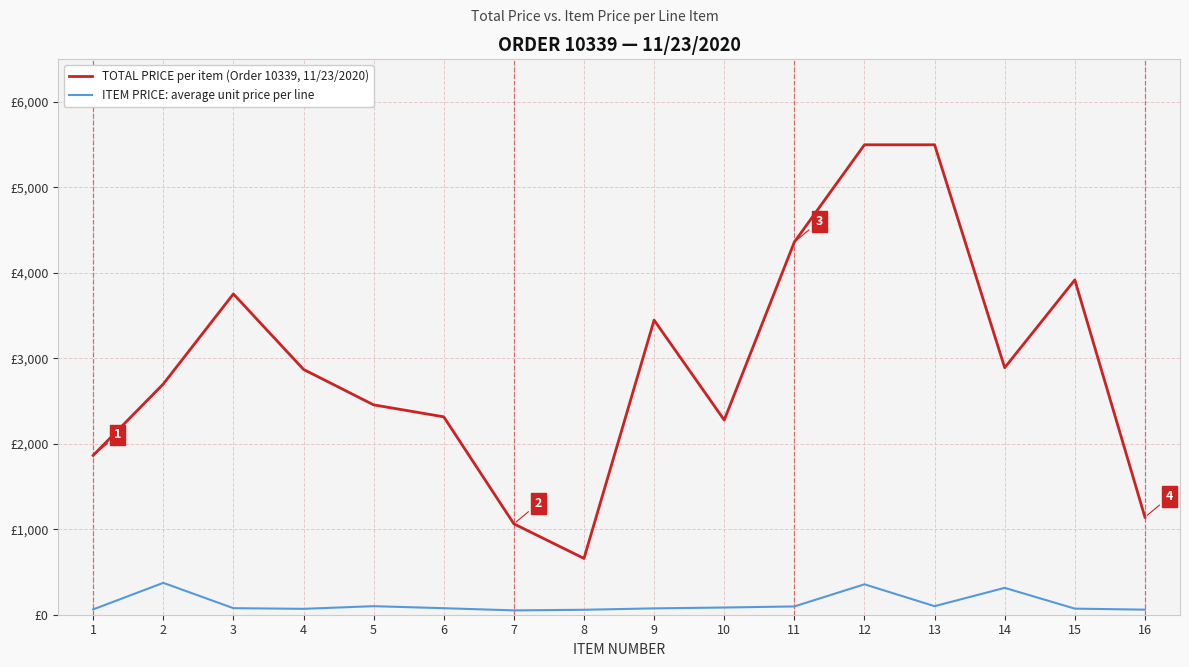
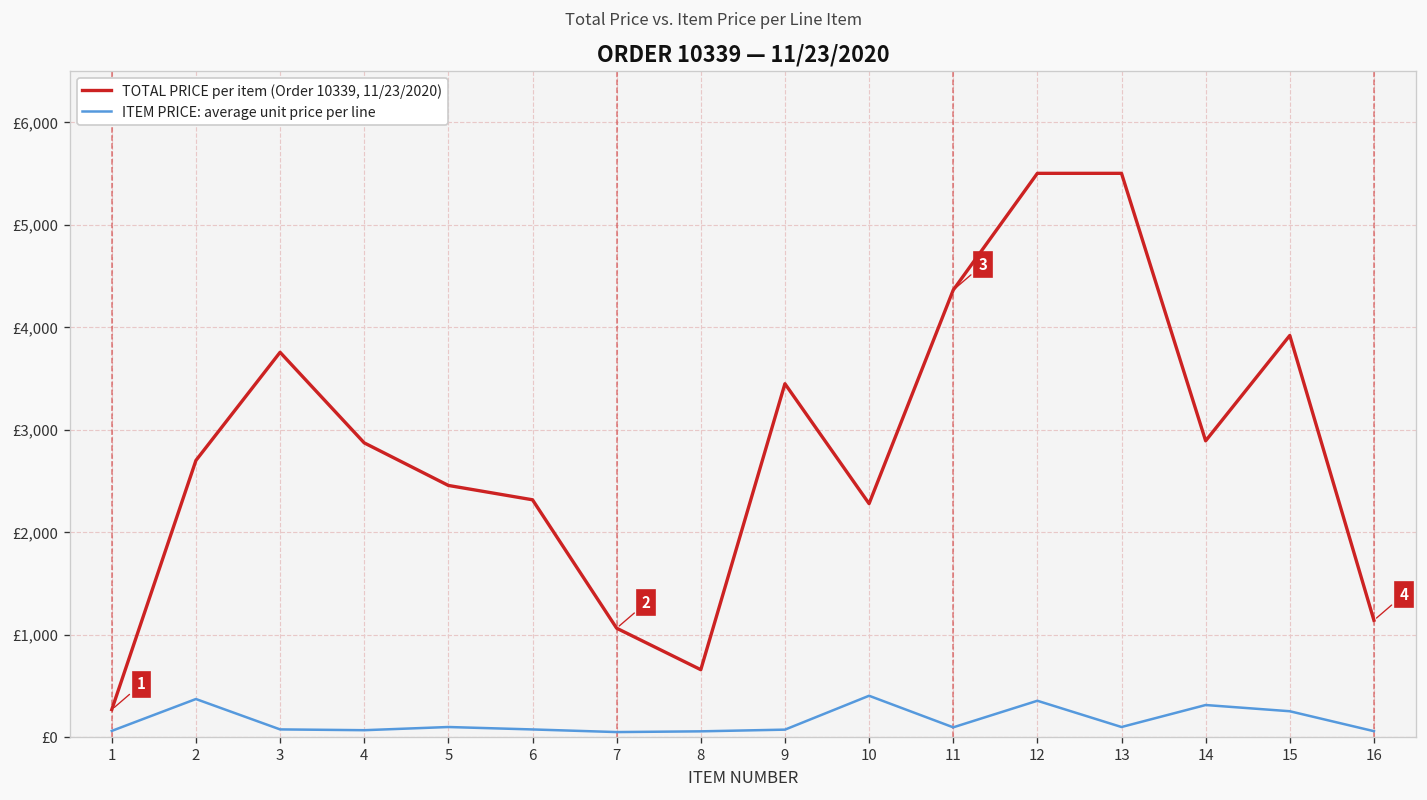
  {
    "TOTAL PRICE per item (Order 10339, 11/23/2020)": {
-     "1": "£1,900",
+     "1": "£300",
      "2": "£2,700",
      "3": "£3,800",
      "4": "£2,900",
      "5": "£2,500",
      "6": "£2,300",
      "7": "£1,100",
      "8": "£700",
      "9": "£3,400",
      "10": "£2,300",
      "11": "£4,400",
      "12": "£5,500",
      "13": "£5,500",
      "14": "£2,900",
      "15": "£3,900",
      "16": "£1,100"
    },
    "ITEM PRICE: average unit price per line": {
      "1": "£100",
      "2": "£400",
      "3": "£100",
      "4": "£100",
      "5": "£100",
      "6": "£100",
      "7": "£100",
      "8": "£100",
      "9": "£100",
-     "10": "£100",
+     "10": "£400",
      "11": "£100",
      "12": "£400",
      "13": "£100",
      "14": "£300",
-     "15": "£100",
+     "15": "£300",
      "16": "£100"
    }
  }
